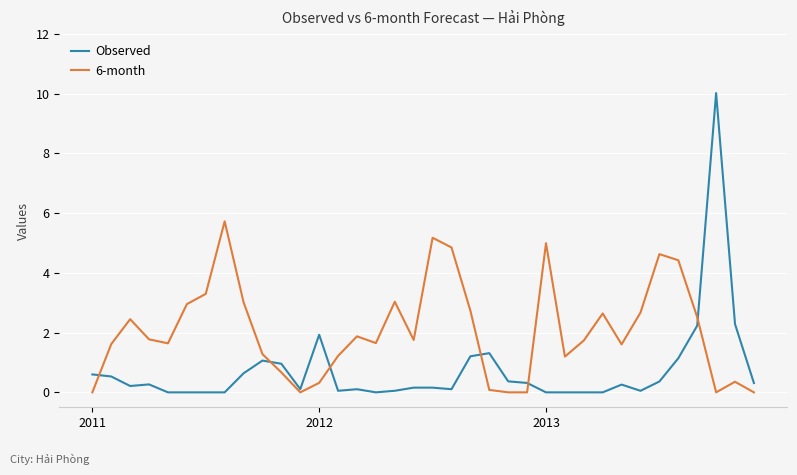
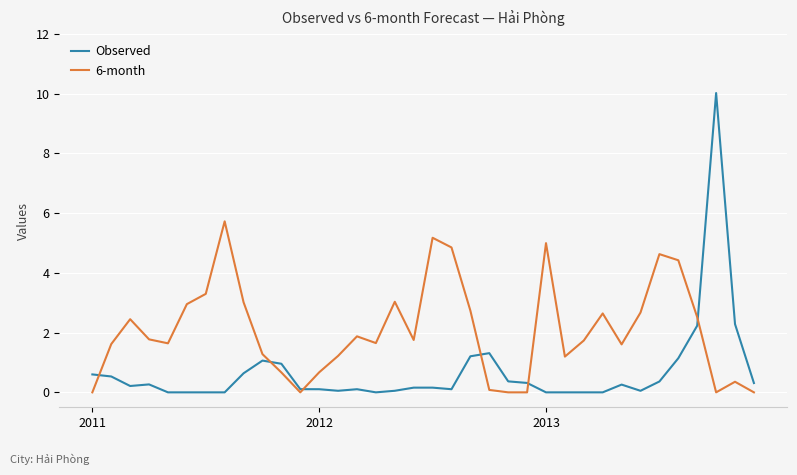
  {
    "Observed": {
      "2011": 0.6,
-     "2012": 1.9,
+     "2012": 0.1,
      "2013": 0.0
    },
    "6-month": {
      "2011": 0.0,
-     "2012": 0.3,
+     "2012": 0.7,
      "2013": 5.0
    }
  }
